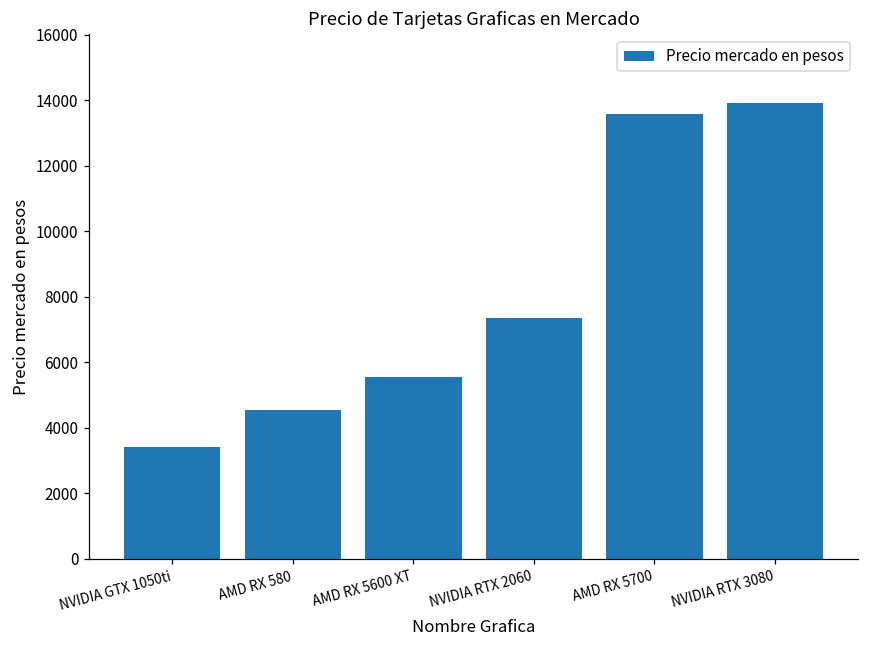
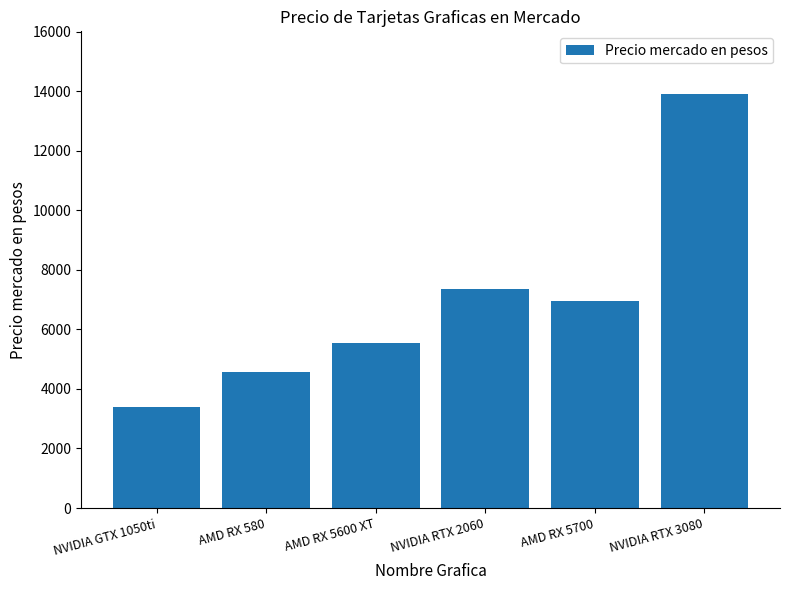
  {
    "NVIDIA GTX 1050ti": 3400,
    "AMD RX 580": 4600,
    "AMD RX 5600 XT": 5600,
    "NVIDIA RTX 2060": 7400,
-   "AMD RX 5700": 13600,
+   "AMD RX 5700": 7000,
    "NVIDIA RTX 3080": 13900
  }
